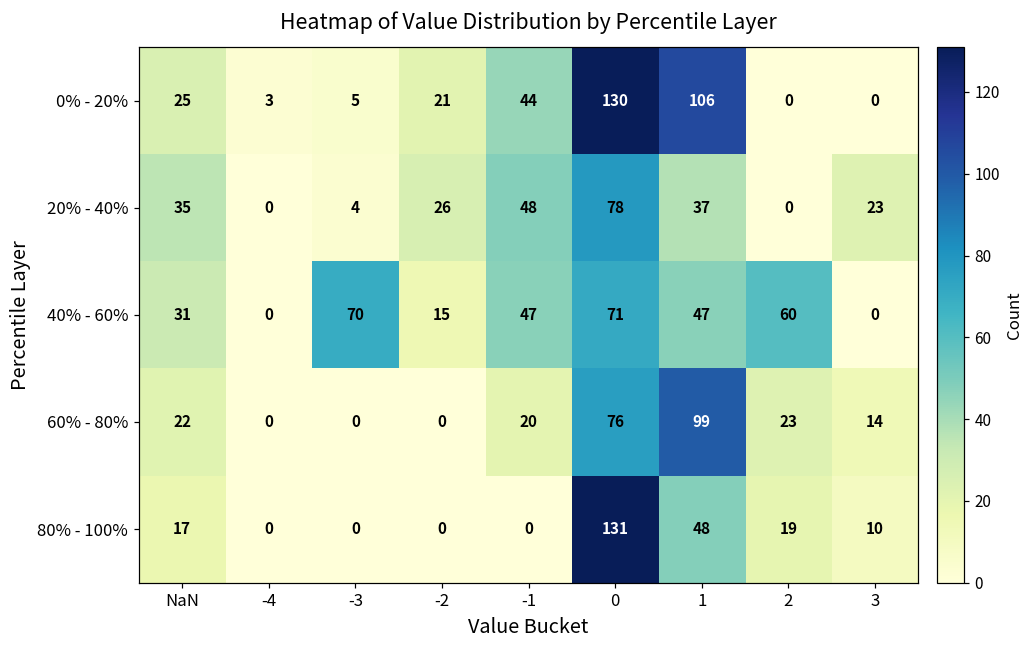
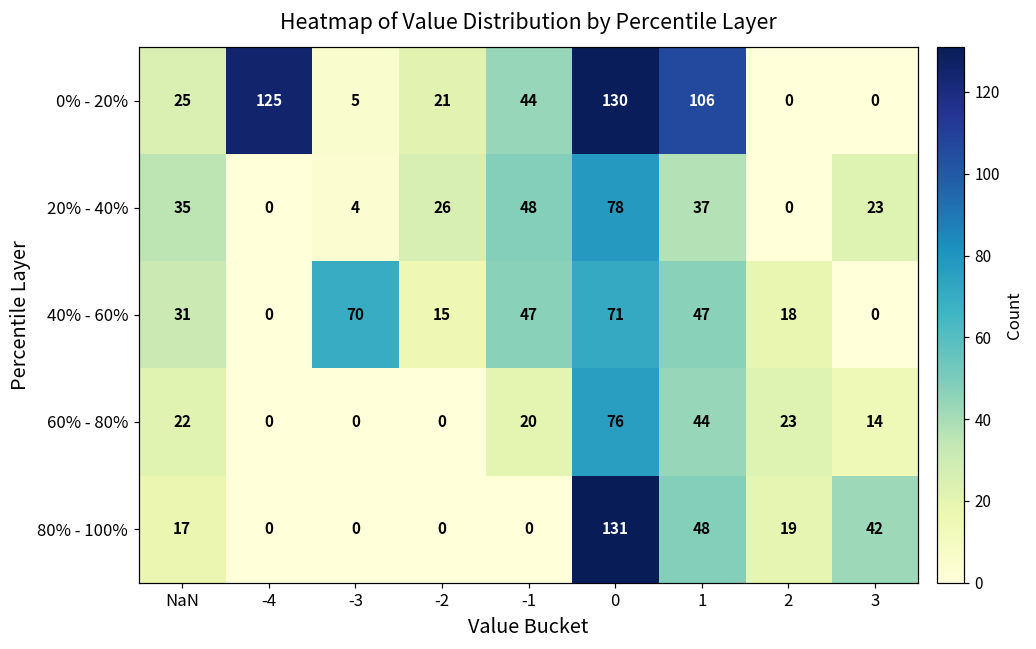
  {
    "0% - 20%": {
      "NaN": 25,
-     "-4": 3,
+     "-4": 125,
      "-3": 5,
      "-2": 21,
      "-1": 44,
      "0": 130,
      "1": 106,
      "2": 0,
      "3": 0
    },
    "20% - 40%": {
      "NaN": 35,
      "-4": 0,
      "-3": 4,
      "-2": 26,
      "-1": 48,
      "0": 78,
      "1": 37,
      "2": 0,
      "3": 23
    },
    "40% - 60%": {
      "NaN": 31,
      "-4": 0,
      "-3": 70,
      "-2": 15,
      "-1": 47,
      "0": 71,
      "1": 47,
-     "2": 60,
+     "2": 18,
      "3": 0
    },
    "60% - 80%": {
      "NaN": 22,
      "-4": 0,
      "-3": 0,
      "-2": 0,
      "-1": 20,
      "0": 76,
-     "1": 99,
+     "1": 44,
      "2": 23,
      "3": 14
    },
    "80% - 100%": {
      "NaN": 17,
      "-4": 0,
      "-3": 0,
      "-2": 0,
      "-1": 0,
      "0": 131,
      "1": 48,
      "2": 19,
-     "3": 10
+     "3": 42
    }
  }
